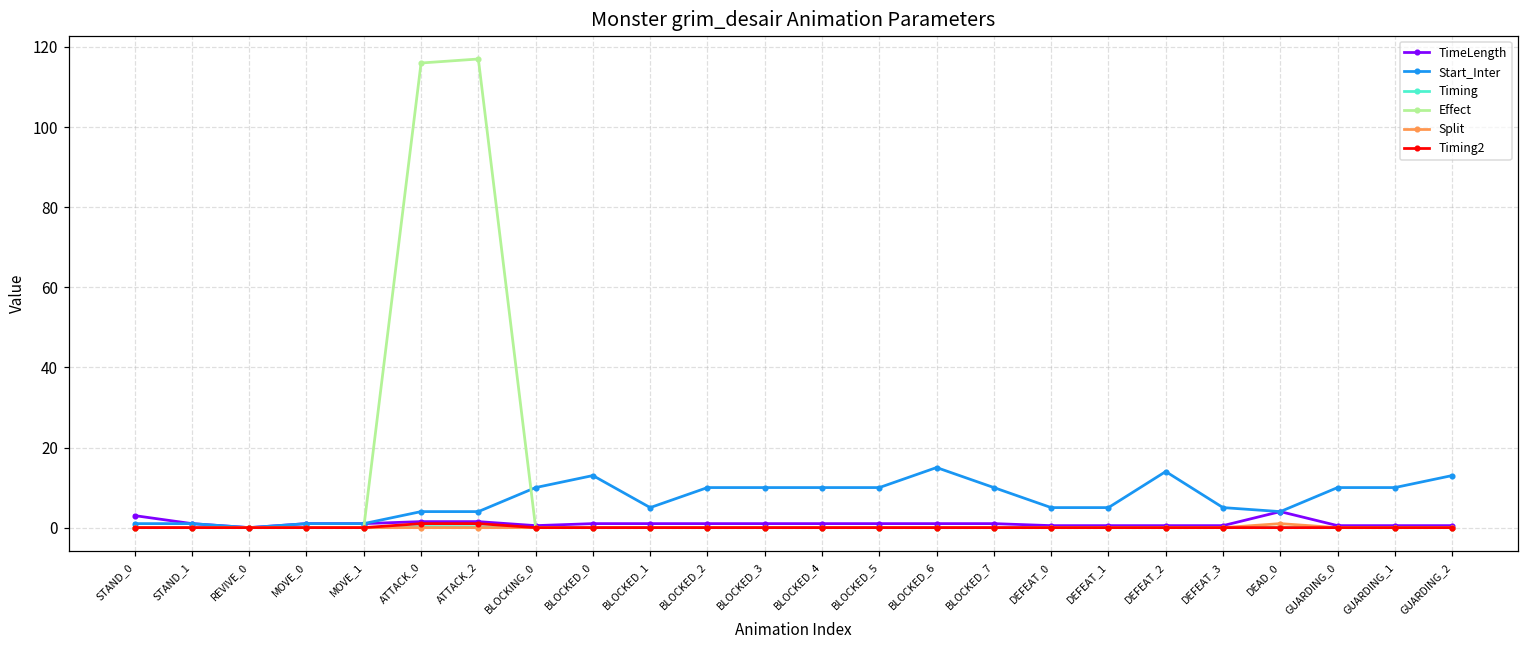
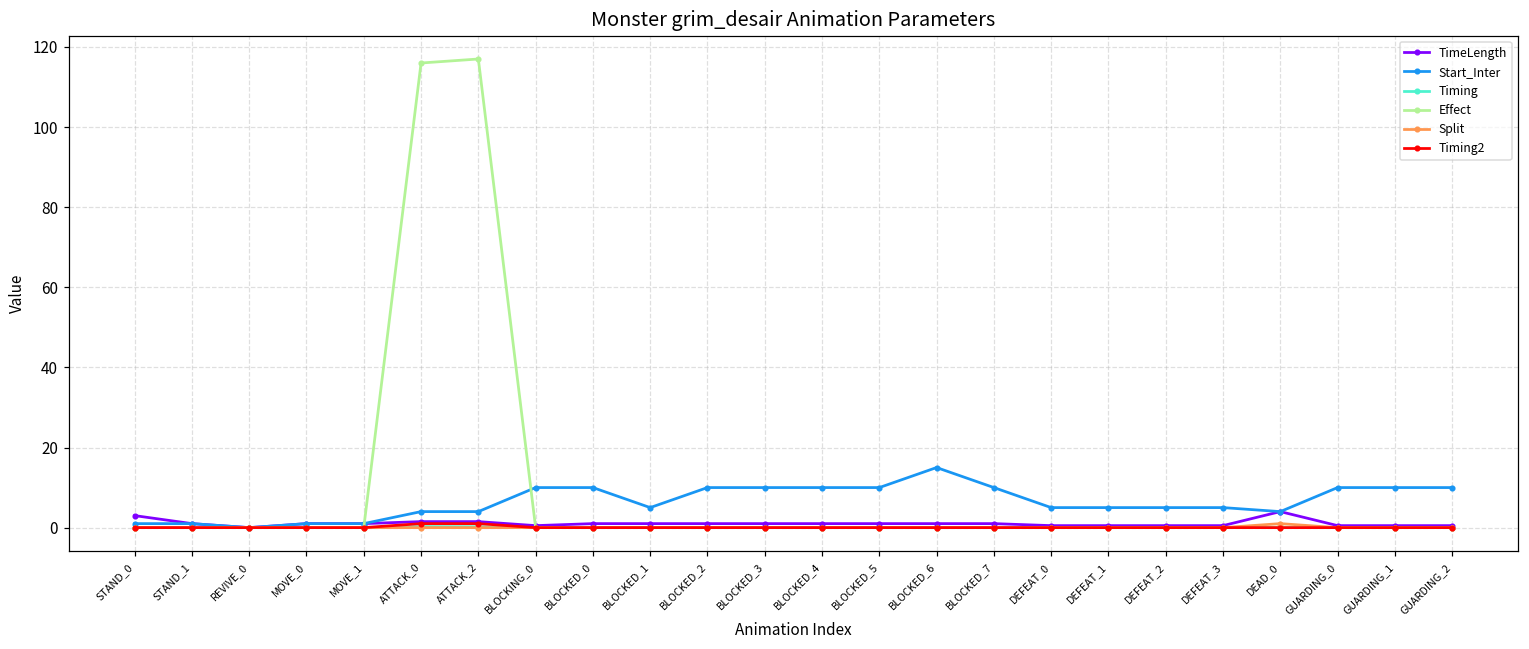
  {
    "TimeLength": {
      "STAND_0": 3,
      "BLOCKED_0": 1,
      "BLOCKED_1": 1,
      "BLOCKED_2": 1,
      "BLOCKED_3": 1,
      "BLOCKED_4": 1,
      "BLOCKED_5": 1,
      "BLOCKED_6": 1,
      "BLOCKED_7": 1
    },
    "Start_Inter": {
      "STAND_0": 1,
      "ATTACK_0": 4,
      "ATTACK_2": 4,
      "BLOCKING_0": 10,
-     "BLOCKED_0": 13,
+     "BLOCKED_0": 10,
      "BLOCKED_1": 5,
      "BLOCKED_2": 10,
      "BLOCKED_3": 10,
      "BLOCKED_4": 10,
      "BLOCKED_5": 10,
      "BLOCKED_6": 15,
      "BLOCKED_7": 10,
      "DEFEAT_0": 5,
      "DEFEAT_1": 5,
-     "DEFEAT_2": 14,
+     "DEFEAT_2": 5,
      "DEFEAT_3": 5,
      "GUARDING_0": 10,
      "GUARDING_1": 10,
-     "GUARDING_2": 13
+     "GUARDING_2": 10
    },
    "Effect": {
      "ATTACK_0": 116,
      "ATTACK_2": 117
    },
    "Split": {
      "DEAD_0": 1
    }
  }
